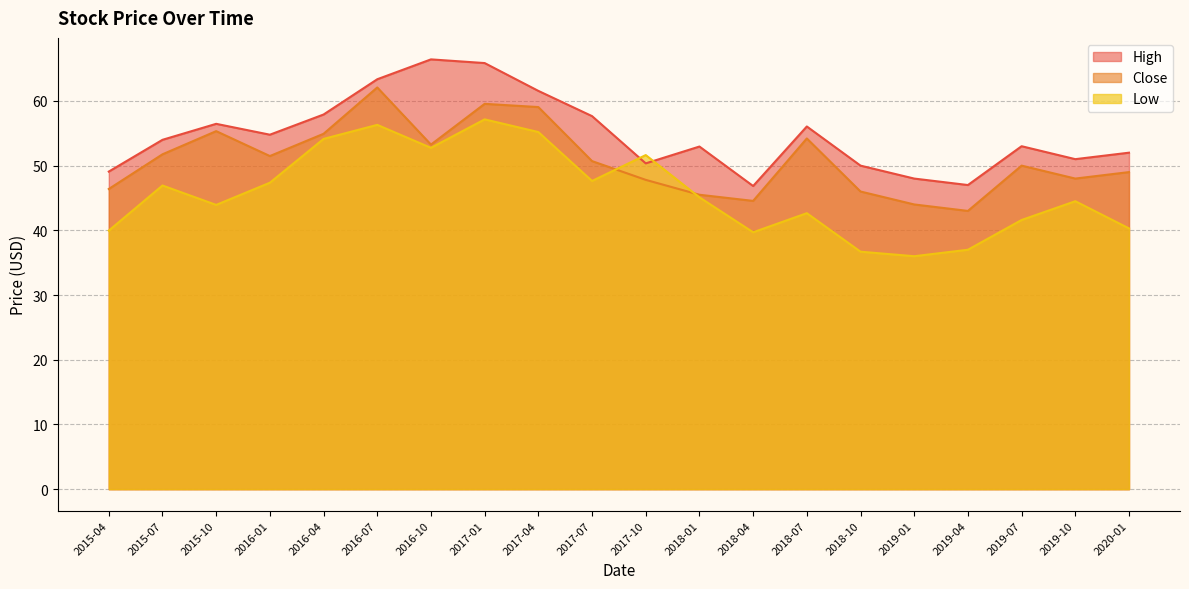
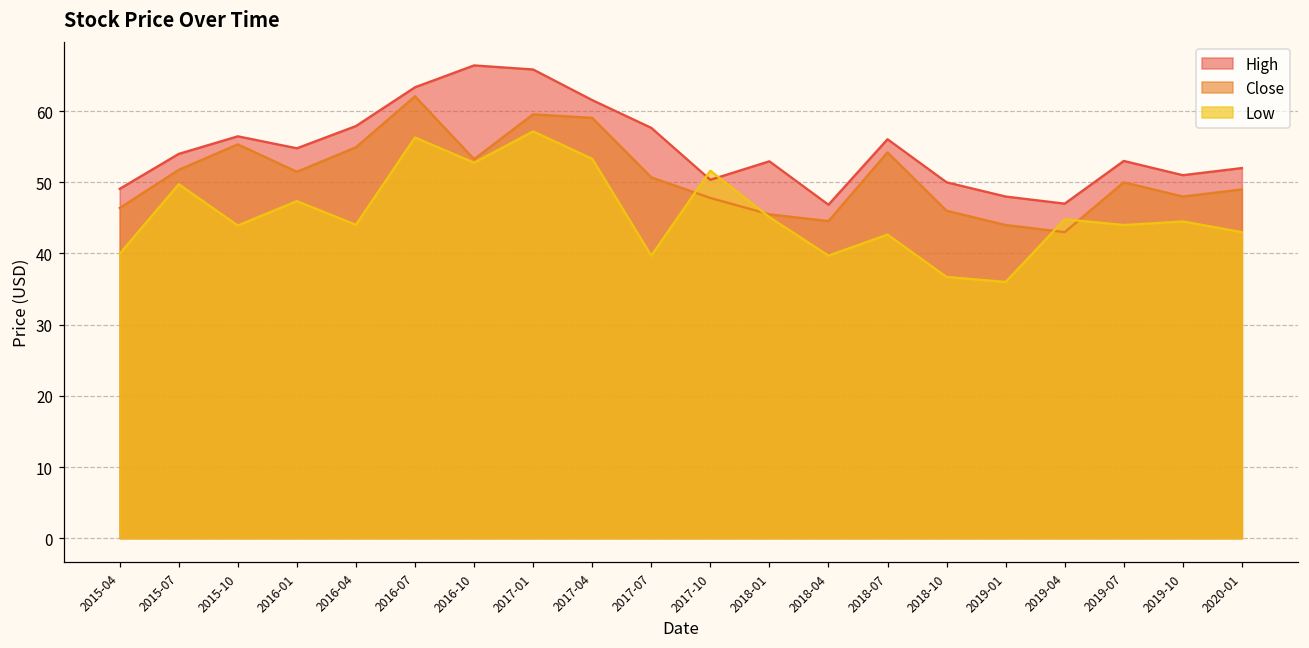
  {
    "Low": {
      "2015-04": 40,
-     "2015-07": 47,
+     "2015-07": 50,
      "2015-10": 44,
      "2016-01": 47,
-     "2016-04": 54,
+     "2016-04": 44,
      "2016-07": 56,
      "2016-10": 53,
      "2017-01": 57,
-     "2017-04": 55,
-     "2017-07": 48,
+     "2017-04": 53,
+     "2017-07": 40,
      "2017-10": 52,
      "2018-01": 45,
      "2018-04": 40,
      "2018-07": 43,
      "2018-10": 37,
      "2019-01": 36,
-     "2019-04": 37,
-     "2019-07": 42,
+     "2019-04": 45,
+     "2019-07": 44,
      "2019-10": 45,
-     "2020-01": 40
+     "2020-01": 43
    }
  }
